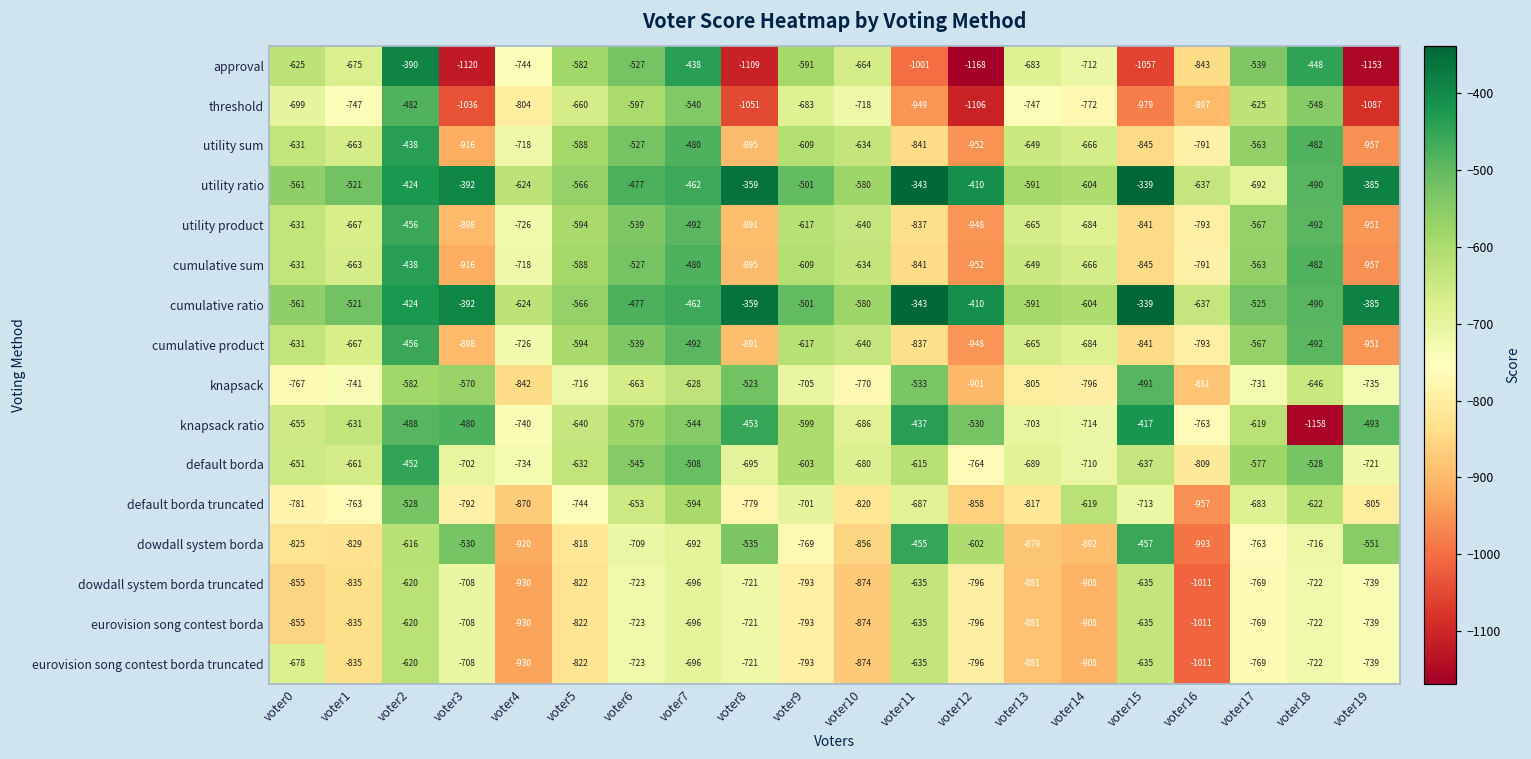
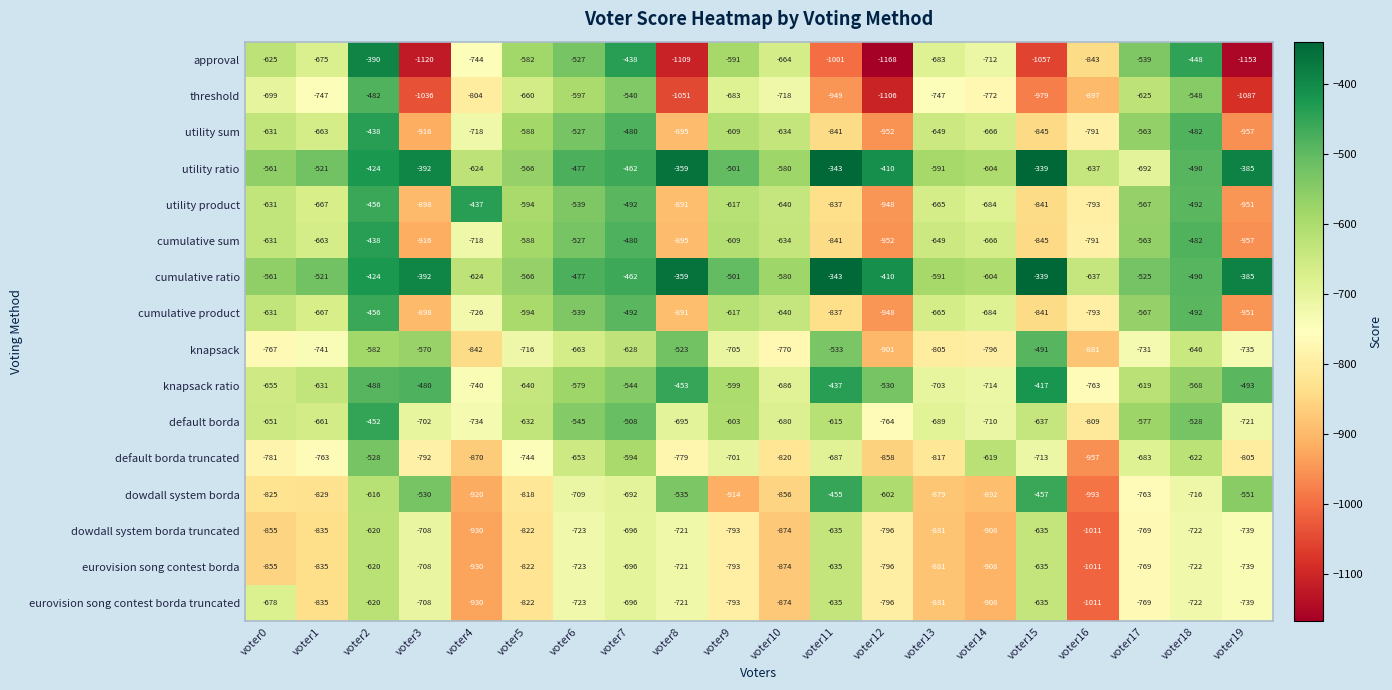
  {
    "utility product": {
      "voter0": -631,
      "voter1": -667,
      "voter2": -456,
      "voter3": -898,
-     "voter4": -726,
+     "voter4": -437,
      "voter5": -594,
      "voter6": -539,
      "voter7": -492,
      "voter8": -891,
      "voter9": -617,
      "voter10": -640,
      "voter11": -837,
      "voter12": -948,
      "voter13": -665,
      "voter14": -684,
      "voter15": -841,
      "voter16": -793,
      "voter17": -567,
      "voter18": -492,
      "voter19": -951
    },
    "knapsack ratio": {
      "voter0": -655,
      "voter1": -631,
      "voter2": -488,
      "voter3": -480,
      "voter4": -740,
      "voter5": -640,
      "voter6": -579,
      "voter7": -544,
      "voter8": -453,
      "voter9": -599,
      "voter10": -686,
      "voter11": -437,
      "voter12": -530,
      "voter13": -703,
      "voter14": -714,
      "voter15": -417,
      "voter16": -763,
      "voter17": -619,
-     "voter18": -1158,
+     "voter18": -568,
      "voter19": -493
    },
    "dowdall system borda": {
      "voter0": -825,
      "voter1": -829,
      "voter2": -616,
      "voter3": -530,
      "voter4": -920,
      "voter5": -818,
      "voter6": -709,
      "voter7": -692,
      "voter8": -535,
-     "voter9": -769,
+     "voter9": -914,
      "voter10": -856,
      "voter11": -455,
      "voter12": -602,
      "voter13": -879,
      "voter14": -892,
      "voter15": -457,
      "voter16": -993,
      "voter17": -763,
      "voter18": -716,
      "voter19": -551
    }
  }
